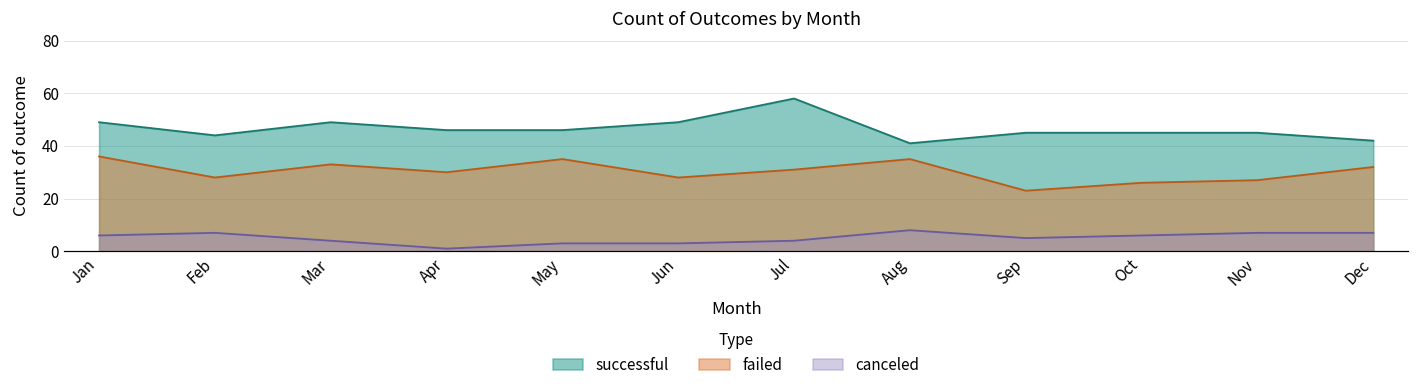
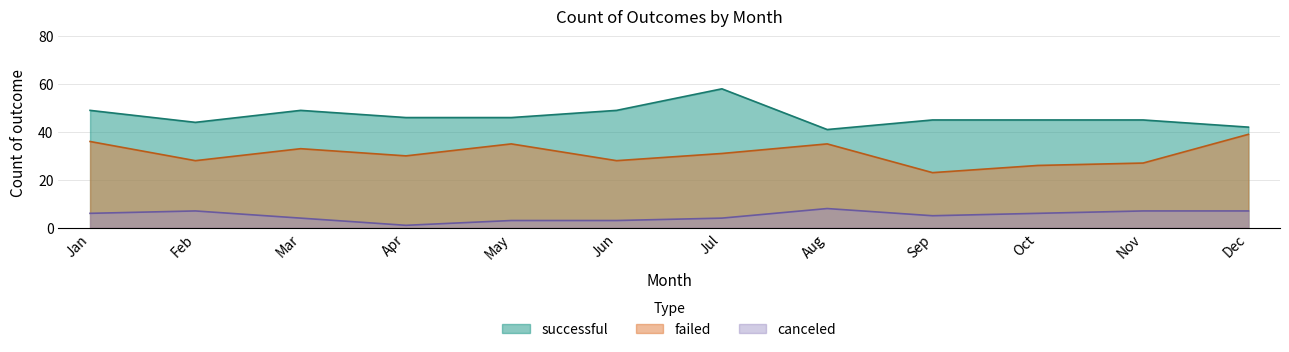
  {
    "successful": {
      "Jan": 49,
      "Feb": 44,
      "Mar": 49,
      "Apr": 46,
      "May": 46,
      "Jun": 49,
      "Jul": 58,
      "Aug": 41,
      "Sep": 45,
      "Oct": 45,
      "Nov": 45,
      "Dec": 42
    },
    "failed": {
      "Jan": 36,
      "Feb": 28,
      "Mar": 33,
      "Apr": 30,
      "May": 35,
      "Jun": 28,
      "Jul": 31,
      "Aug": 35,
      "Sep": 23,
      "Oct": 26,
      "Nov": 27,
-     "Dec": 32
+     "Dec": 39
    },
    "canceled": {
      "Jan": 6,
      "Feb": 7,
      "Mar": 4,
      "Apr": 1,
      "May": 3,
      "Jun": 3,
      "Jul": 4,
      "Aug": 8,
      "Sep": 5,
      "Oct": 6,
      "Nov": 7,
      "Dec": 7
    }
  }
